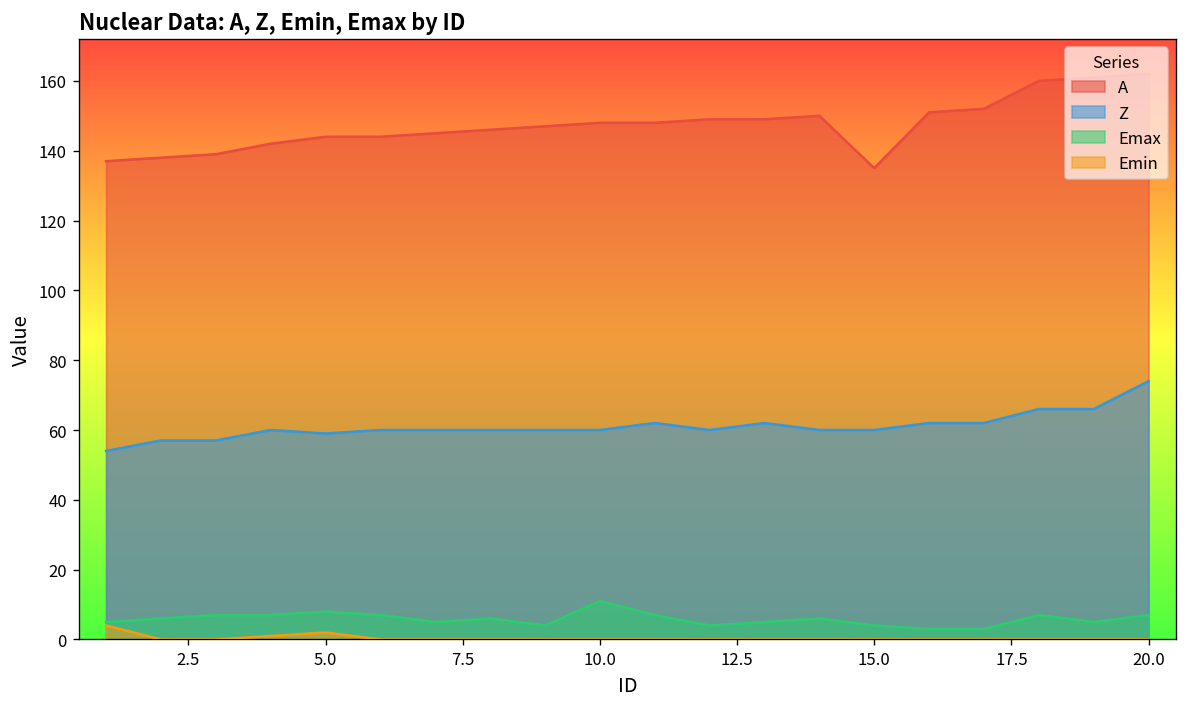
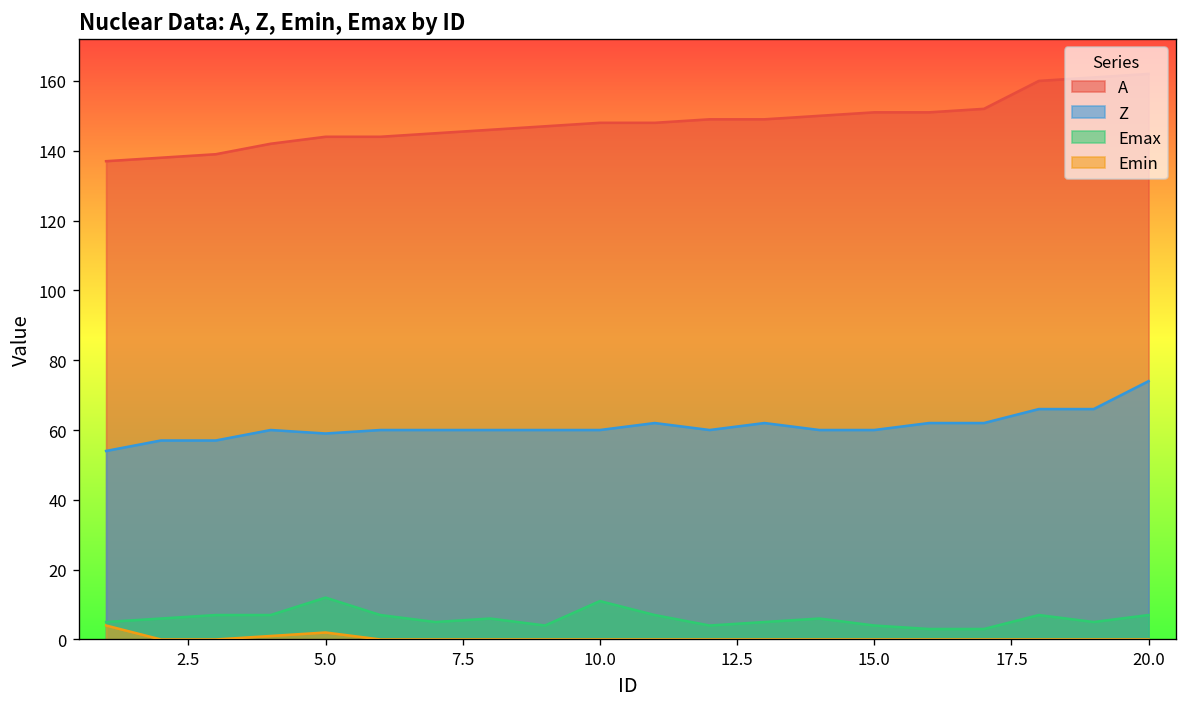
  {
    "A": {
      "5.0": 144,
      "10.0": 148,
-     "15.0": 135
+     "15.0": 151
    },
    "Z": {
      "5.0": 59,
      "10.0": 60,
      "15.0": 60,
      "20.0": 74
    },
    "Emax": {
-     "5.0": 8,
+     "5.0": 12,
      "10.0": 11,
      "15.0": 4,
      "20.0": 7
    },
    "Emin": {
      "5.0": 2,
      "10.0": 0,
      "15.0": 0,
      "20.0": 0
    }
  }
